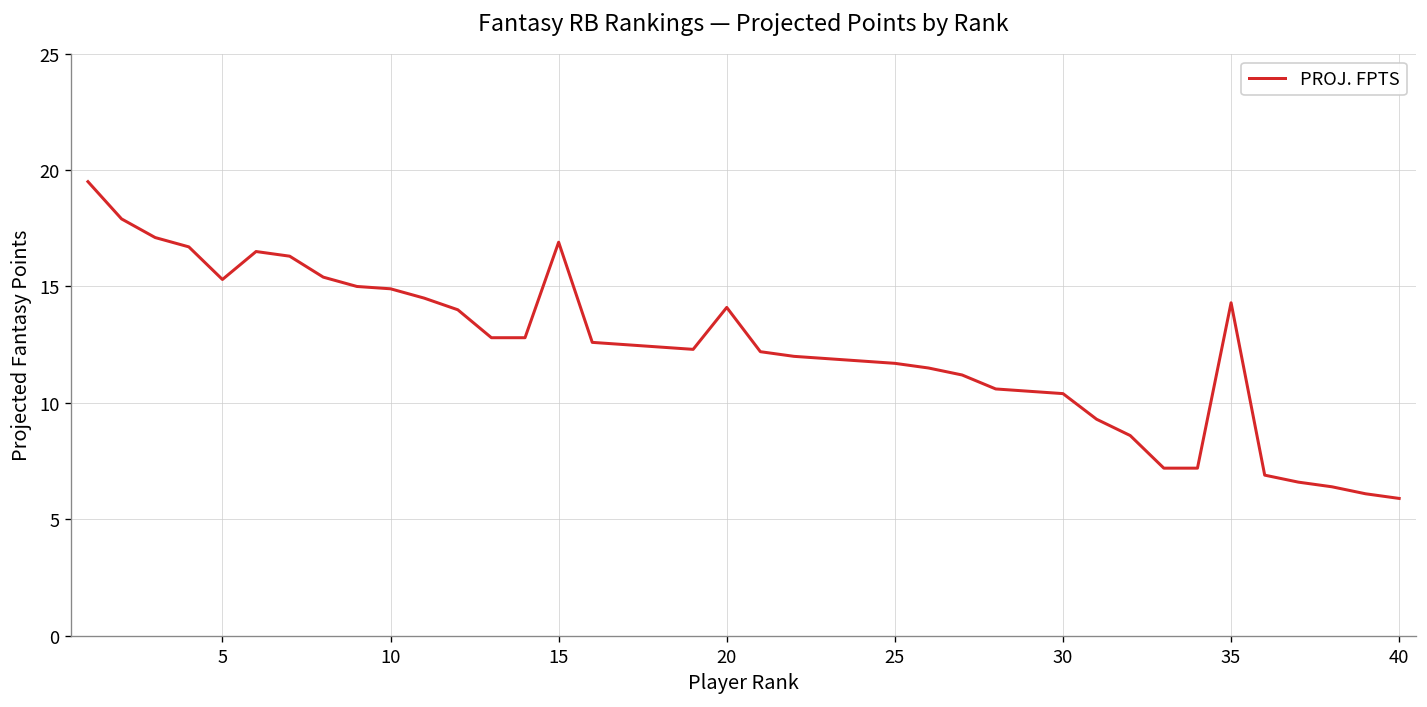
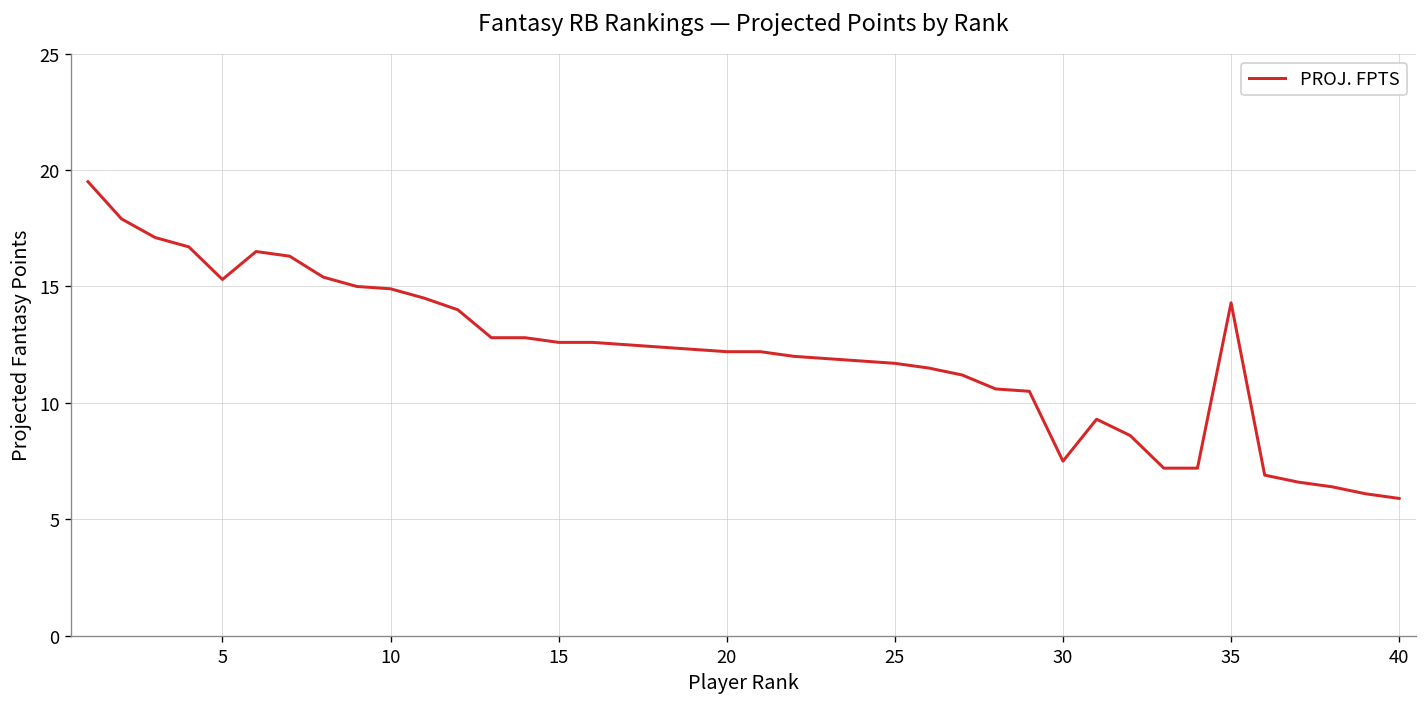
  {
    "5": 15.3,
    "10": 14.9,
-   "15": 16.9,
-   "20": 14.1,
+   "15": 12.6,
+   "20": 12.2,
    "25": 11.7,
-   "30": 10.4,
+   "30": 7.5,
    "35": 14.3,
    "40": 5.9
  }
